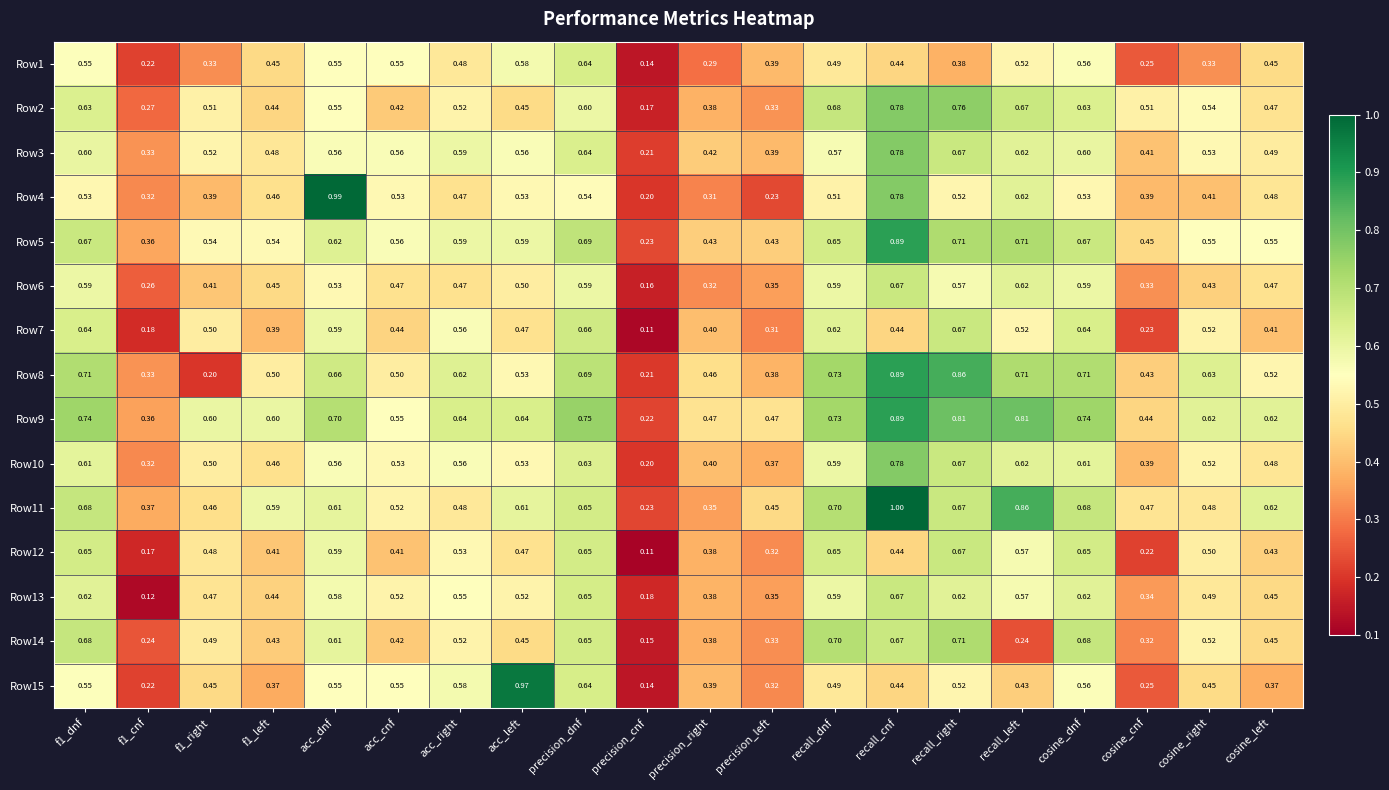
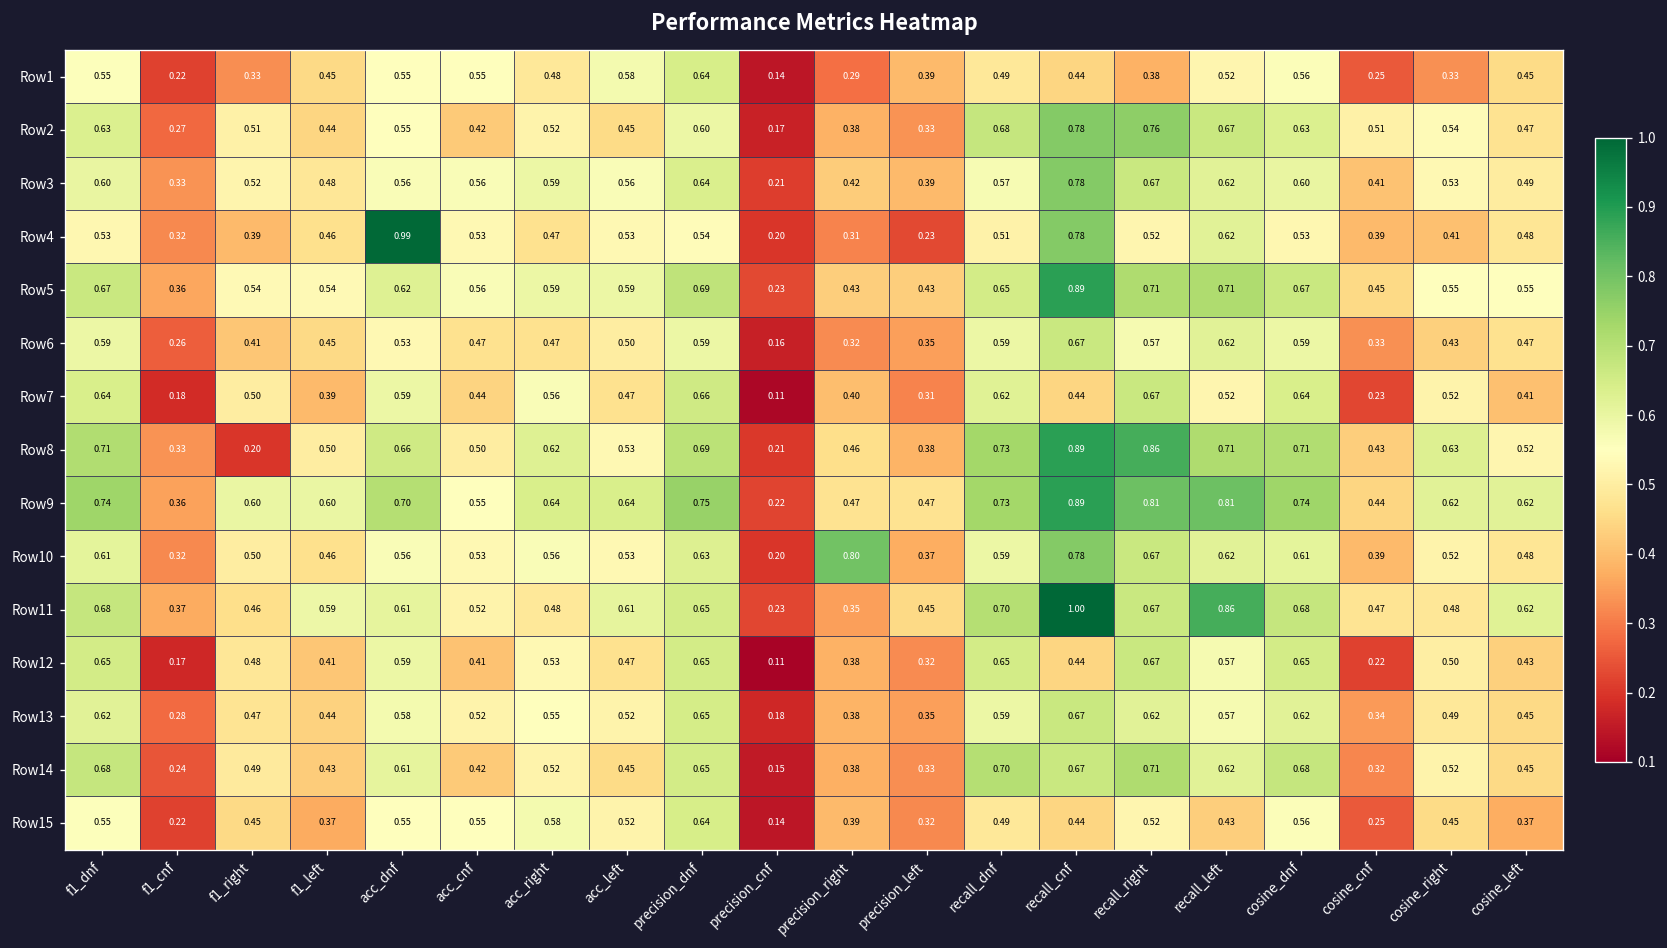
  {
    "Row10": {
      "f1_dnf": 0.61,
      "f1_cnf": 0.32,
      "f1_right": 0.50,
      "f1_left": 0.46,
      "acc_dnf": 0.56,
      "acc_cnf": 0.53,
      "acc_right": 0.56,
      "acc_left": 0.53,
      "precision_dnf": 0.63,
      "precision_cnf": 0.20,
-     "precision_right": 0.40,
+     "precision_right": 0.80,
      "precision_left": 0.37,
      "recall_dnf": 0.59,
      "recall_cnf": 0.78,
      "recall_right": 0.67,
      "recall_left": 0.62,
      "cosine_dnf": 0.61,
      "cosine_cnf": 0.39,
      "cosine_right": 0.52,
      "cosine_left": 0.48
    },
    "Row13": {
      "f1_dnf": 0.62,
-     "f1_cnf": 0.12,
+     "f1_cnf": 0.28,
      "f1_right": 0.47,
      "f1_left": 0.44,
      "acc_dnf": 0.58,
      "acc_cnf": 0.52,
      "acc_right": 0.55,
      "acc_left": 0.52,
      "precision_dnf": 0.65,
      "precision_cnf": 0.18,
      "precision_right": 0.38,
      "precision_left": 0.35,
      "recall_dnf": 0.59,
      "recall_cnf": 0.67,
      "recall_right": 0.62,
      "recall_left": 0.57,
      "cosine_dnf": 0.62,
      "cosine_cnf": 0.34,
      "cosine_right": 0.49,
      "cosine_left": 0.45
    },
    "Row14": {
      "f1_dnf": 0.68,
      "f1_cnf": 0.24,
      "f1_right": 0.49,
      "f1_left": 0.43,
      "acc_dnf": 0.61,
      "acc_cnf": 0.42,
      "acc_right": 0.52,
      "acc_left": 0.45,
      "precision_dnf": 0.65,
      "precision_cnf": 0.15,
      "precision_right": 0.38,
      "precision_left": 0.33,
      "recall_dnf": 0.70,
      "recall_cnf": 0.67,
      "recall_right": 0.71,
-     "recall_left": 0.24,
+     "recall_left": 0.62,
      "cosine_dnf": 0.68,
      "cosine_cnf": 0.32,
      "cosine_right": 0.52,
      "cosine_left": 0.45
    },
    "Row15": {
      "f1_dnf": 0.55,
      "f1_cnf": 0.22,
      "f1_right": 0.45,
      "f1_left": 0.37,
      "acc_dnf": 0.55,
      "acc_cnf": 0.55,
      "acc_right": 0.58,
-     "acc_left": 0.97,
+     "acc_left": 0.52,
      "precision_dnf": 0.64,
      "precision_cnf": 0.14,
      "precision_right": 0.39,
      "precision_left": 0.32,
      "recall_dnf": 0.49,
      "recall_cnf": 0.44,
      "recall_right": 0.52,
      "recall_left": 0.43,
      "cosine_dnf": 0.56,
      "cosine_cnf": 0.25,
      "cosine_right": 0.45,
      "cosine_left": 0.37
    }
  }
